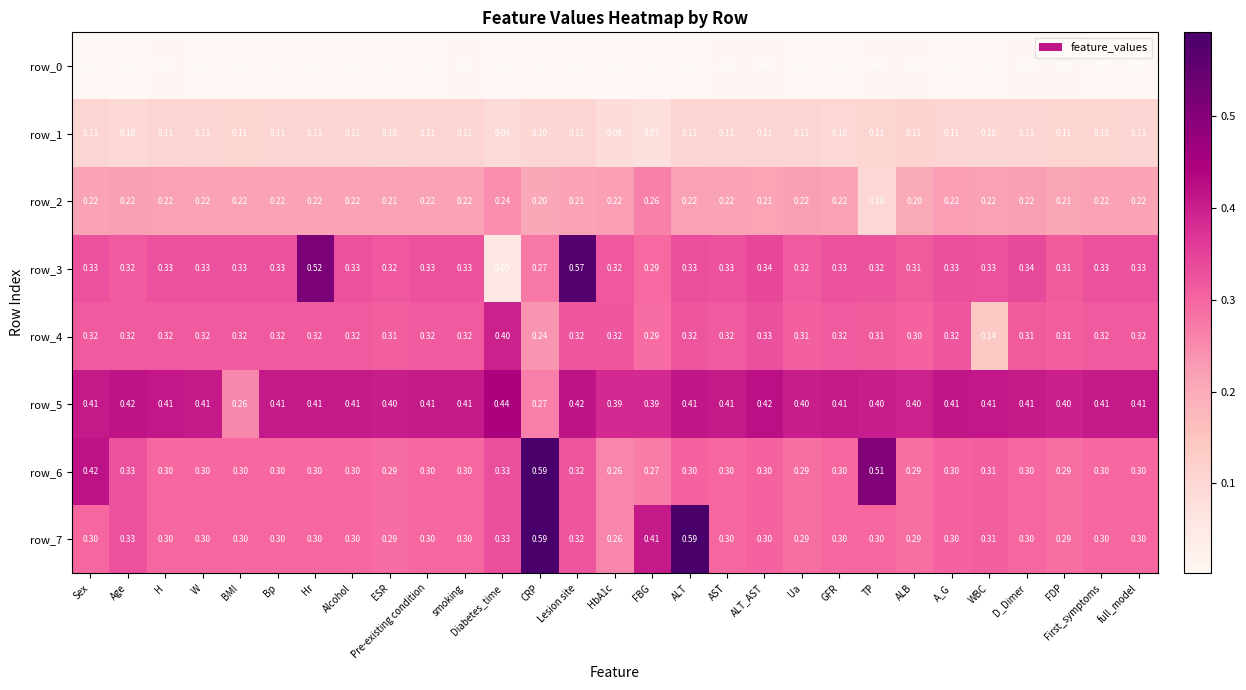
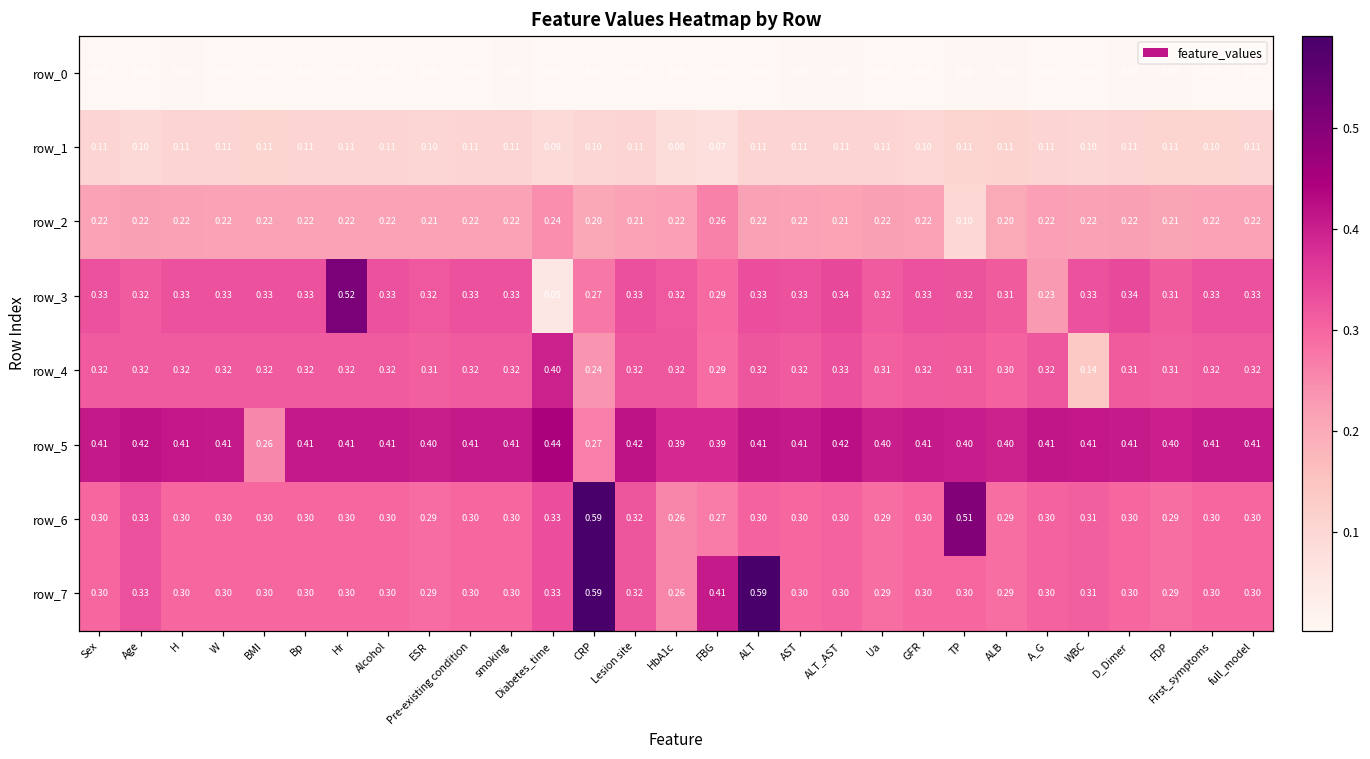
  {
    "row_1": {
      "ALB": 0.11
    },
    "row_2": {
      "Sex": 0.22,
      "Age": 0.22,
      "H": 0.22,
      "W": 0.22,
      "BMI": 0.22,
      "Bp": 0.22,
      "Hr": 0.22,
      "Alcohol": 0.22,
      "ESR": 0.21,
      "Pre-existing condition": 0.22,
      "smoking": 0.22,
      "Diabetes_time": 0.24,
      "CRP": 0.20,
      "Lesion site": 0.21,
      "HbA1c": 0.22,
      "FBG": 0.26,
      "ALT": 0.22,
      "AST": 0.22,
      "ALT_AST": 0.21,
      "Ua": 0.22,
      "GFR": 0.22,
      "ALB": 0.20,
      "A_G": 0.22,
      "WBC": 0.22,
      "D_Dimer": 0.22,
      "FDP": 0.21,
      "First_symptoms": 0.22,
      "full_model": 0.22
    },
    "row_3": {
      "Sex": 0.33,
      "Age": 0.32,
      "H": 0.33,
      "W": 0.33,
      "BMI": 0.33,
      "Bp": 0.33,
      "Hr": 0.52,
      "Alcohol": 0.33,
      "ESR": 0.32,
      "Pre-existing condition": 0.33,
      "smoking": 0.33,
      "CRP": 0.27,
-     "Lesion site": 0.57,
+     "Lesion site": 0.33,
      "HbA1c": 0.32,
      "FBG": 0.29,
      "ALT": 0.33,
      "AST": 0.33,
      "ALT_AST": 0.34,
      "Ua": 0.32,
      "GFR": 0.33,
      "TP": 0.32,
      "ALB": 0.31,
-     "A_G": 0.33,
+     "A_G": 0.23,
      "WBC": 0.33,
      "D_Dimer": 0.34,
      "FDP": 0.31,
      "First_symptoms": 0.33,
      "full_model": 0.33
    },
    "row_4": {
      "Sex": 0.32,
      "Age": 0.32,
      "H": 0.32,
      "W": 0.32,
      "BMI": 0.32,
      "Bp": 0.32,
      "Hr": 0.32,
      "Alcohol": 0.32,
      "ESR": 0.31,
      "Pre-existing condition": 0.32,
      "smoking": 0.32,
      "Diabetes_time": 0.40,
      "CRP": 0.24,
      "Lesion site": 0.32,
      "HbA1c": 0.32,
      "FBG": 0.29,
      "ALT": 0.32,
      "AST": 0.32,
      "ALT_AST": 0.33,
      "Ua": 0.31,
      "GFR": 0.32,
      "TP": 0.31,
      "ALB": 0.30,
      "A_G": 0.32,
      "WBC": 0.14,
      "D_Dimer": 0.31,
      "FDP": 0.31,
      "First_symptoms": 0.32,
      "full_model": 0.32
    },
    "row_5": {
      "Sex": 0.41,
      "Age": 0.42,
      "H": 0.41,
      "W": 0.41,
      "BMI": 0.26,
      "Bp": 0.41,
      "Hr": 0.41,
      "Alcohol": 0.41,
      "ESR": 0.40,
      "Pre-existing condition": 0.41,
      "smoking": 0.41,
      "Diabetes_time": 0.44,
      "CRP": 0.27,
      "Lesion site": 0.42,
      "HbA1c": 0.39,
      "FBG": 0.39,
      "ALT": 0.41,
      "AST": 0.41,
      "ALT_AST": 0.42,
      "Ua": 0.40,
      "GFR": 0.41,
      "TP": 0.40,
      "ALB": 0.40,
      "A_G": 0.41,
      "WBC": 0.41,
      "D_Dimer": 0.41,
      "FDP": 0.40,
      "First_symptoms": 0.41,
      "full_model": 0.41
    },
    "row_6": {
-     "Sex": 0.42,
+     "Sex": 0.30,
      "Age": 0.33,
      "H": 0.30,
      "W": 0.30,
      "BMI": 0.30,
      "Bp": 0.30,
      "Hr": 0.30,
      "Alcohol": 0.30,
      "ESR": 0.29,
      "Pre-existing condition": 0.30,
      "smoking": 0.30,
      "Diabetes_time": 0.33,
      "CRP": 0.59,
      "Lesion site": 0.32,
      "HbA1c": 0.26,
      "FBG": 0.27,
      "ALT": 0.30,
      "AST": 0.30,
      "ALT_AST": 0.30,
      "Ua": 0.29,
      "GFR": 0.30,
      "TP": 0.51,
      "ALB": 0.29,
      "A_G": 0.30,
      "WBC": 0.31,
      "D_Dimer": 0.30,
      "FDP": 0.29,
      "First_symptoms": 0.30,
      "full_model": 0.30
    },
    "row_7": {
      "Sex": 0.30,
      "Age": 0.33,
      "H": 0.30,
      "W": 0.30,
      "BMI": 0.30,
      "Bp": 0.30,
      "Hr": 0.30,
      "Alcohol": 0.30,
      "ESR": 0.29,
      "Pre-existing condition": 0.30,
      "smoking": 0.30,
      "Diabetes_time": 0.33,
      "CRP": 0.59,
      "Lesion site": 0.32,
      "HbA1c": 0.26,
      "FBG": 0.41,
      "ALT": 0.59,
      "AST": 0.30,
      "ALT_AST": 0.30,
      "Ua": 0.29,
      "GFR": 0.30,
      "TP": 0.30,
      "ALB": 0.29,
      "A_G": 0.30,
      "WBC": 0.31,
      "D_Dimer": 0.30,
      "FDP": 0.29,
      "First_symptoms": 0.30,
      "full_model": 0.30
    }
  }
